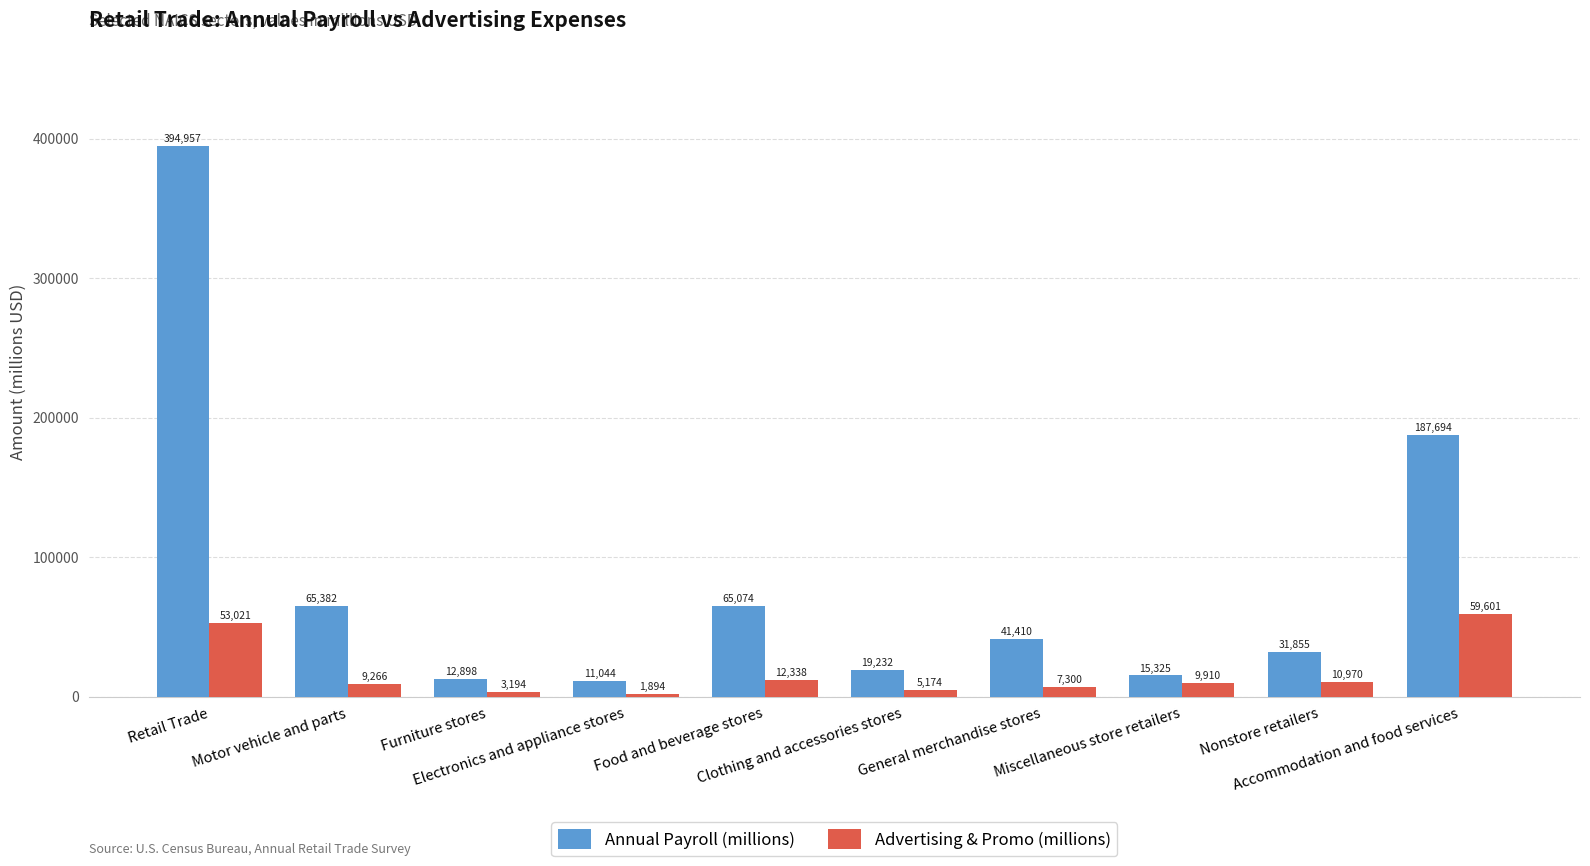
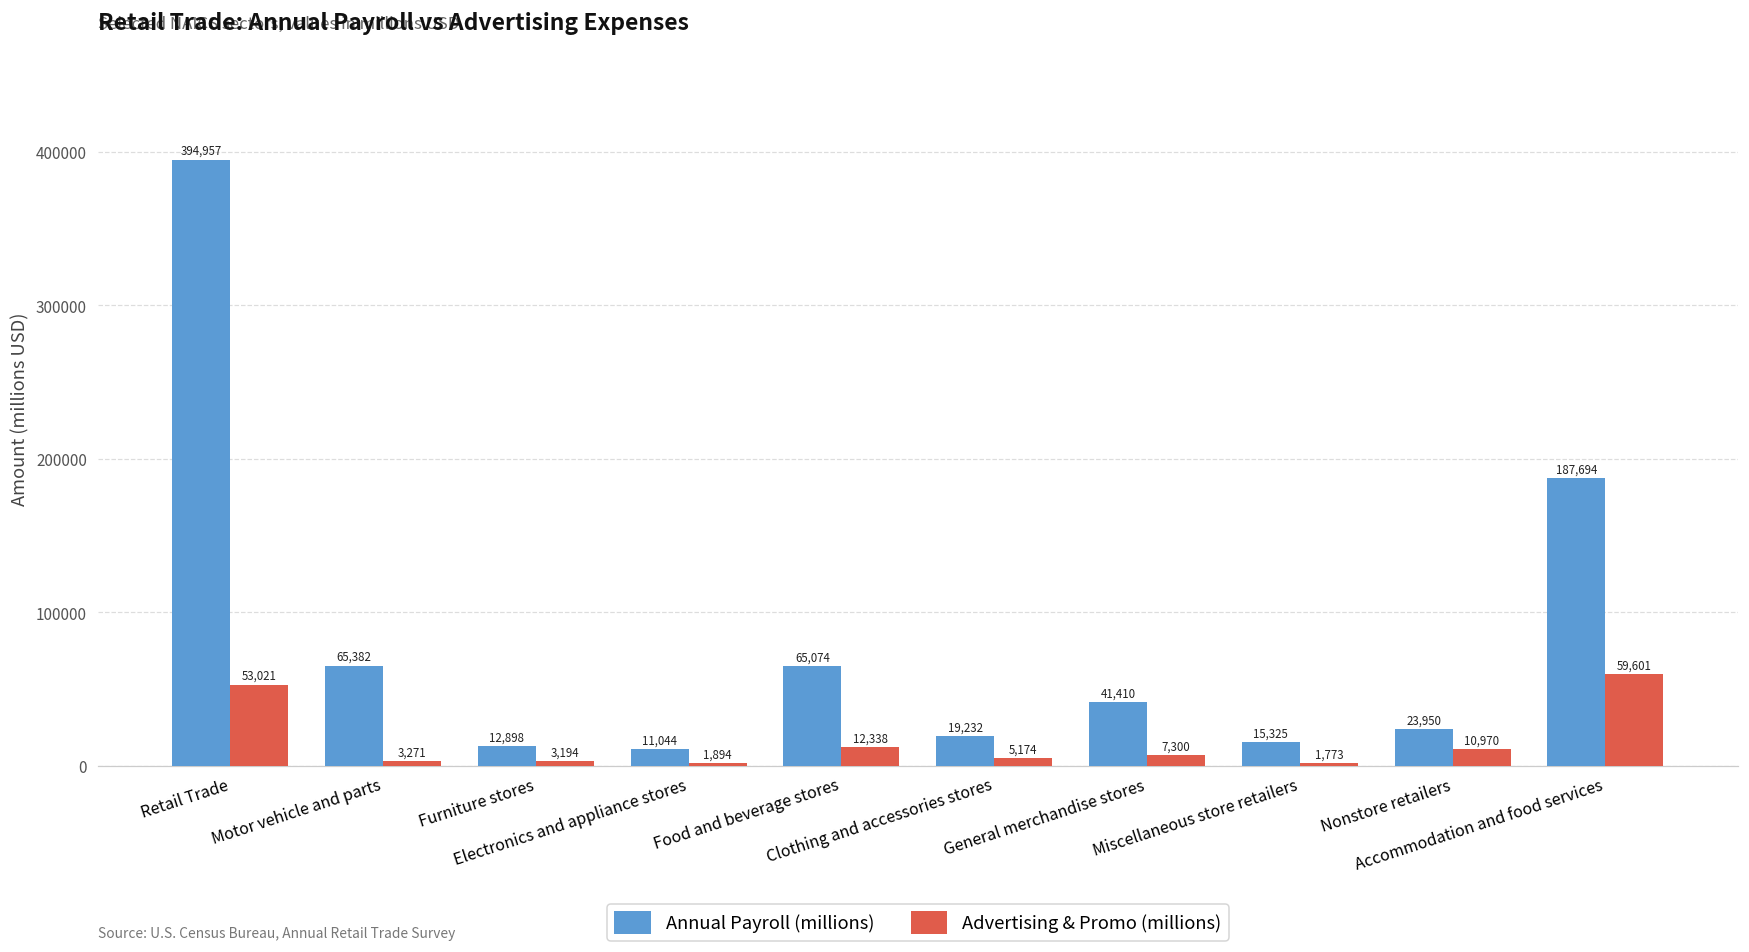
  {
    "Annual Payroll (millions)": {
      "Retail Trade": "394,957",
      "Motor vehicle and parts": "65,382",
      "Furniture stores": "12,898",
      "Electronics and appliance stores": "11,044",
      "Food and beverage stores": "65,074",
      "Clothing and accessories stores": "19,232",
      "General merchandise stores": "41,410",
      "Miscellaneous store retailers": "15,325",
-     "Nonstore retailers": "31,855",
+     "Nonstore retailers": "23,950",
      "Accommodation and food services": "187,694"
    },
    "Advertising & Promo (millions)": {
      "Retail Trade": "53,021",
-     "Motor vehicle and parts": "9,266",
+     "Motor vehicle and parts": "3,271",
      "Furniture stores": "3,194",
      "Electronics and appliance stores": "1,894",
      "Food and beverage stores": "12,338",
      "Clothing and accessories stores": "5,174",
      "General merchandise stores": "7,300",
-     "Miscellaneous store retailers": "9,910",
+     "Miscellaneous store retailers": "1,773",
      "Nonstore retailers": "10,970",
      "Accommodation and food services": "59,601"
    }
  }
